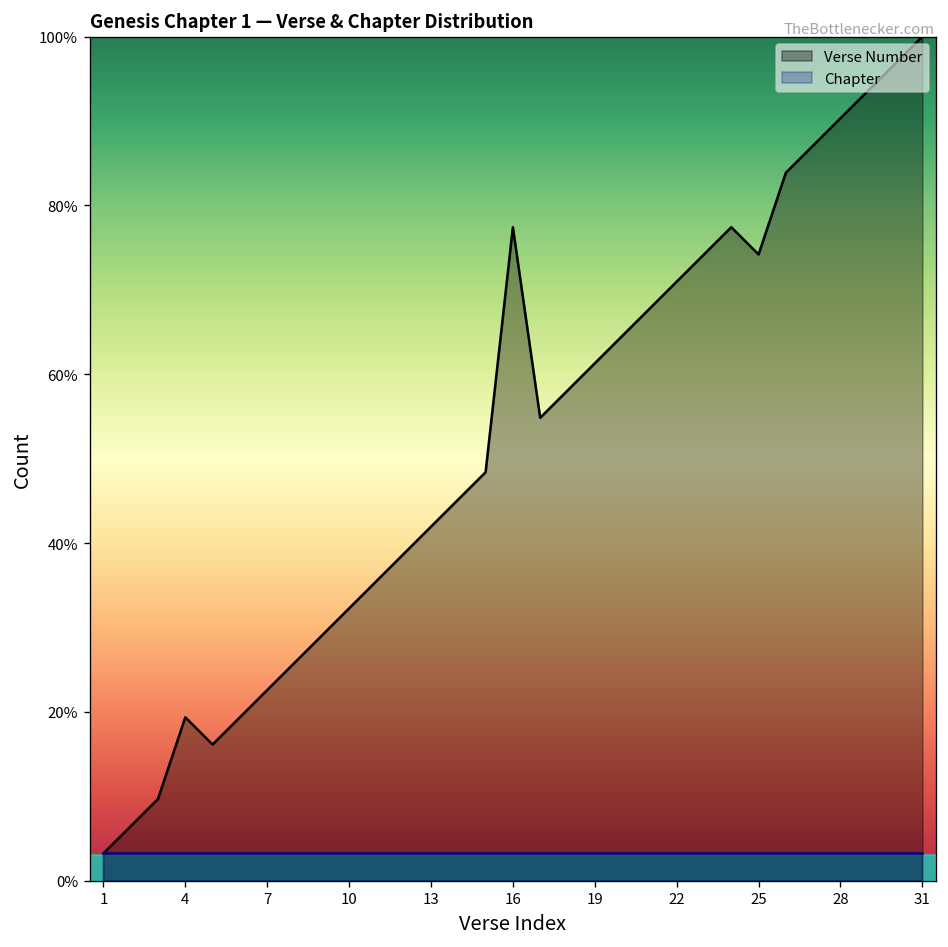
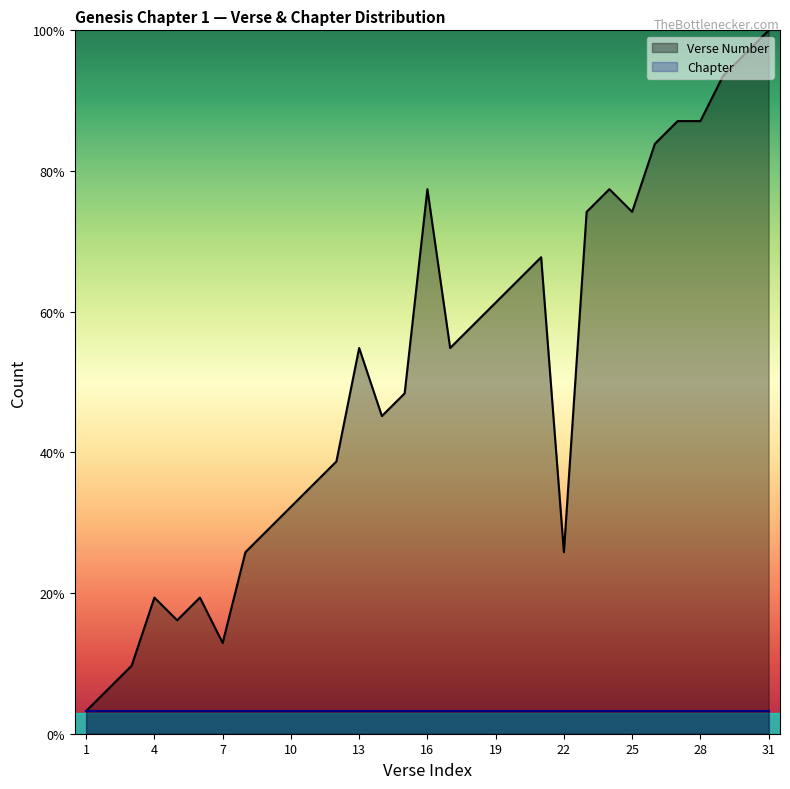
  {
    "Verse Number": {
      "4": "19%",
-     "7": "23%",
+     "7": "13%",
      "10": "32%",
-     "13": "42%",
+     "13": "55%",
      "16": "77%",
      "19": "61%",
-     "22": "71%",
+     "22": "26%",
      "25": "74%",
-     "28": "90%",
+     "28": "87%",
      "31": "100%"
    },
    "Chapter": {
      "4": "3%",
      "7": "3%",
      "10": "3%",
      "13": "3%",
      "16": "3%",
      "19": "3%",
      "22": "3%",
      "25": "3%",
      "28": "3%",
      "31": "3%"
    }
  }
